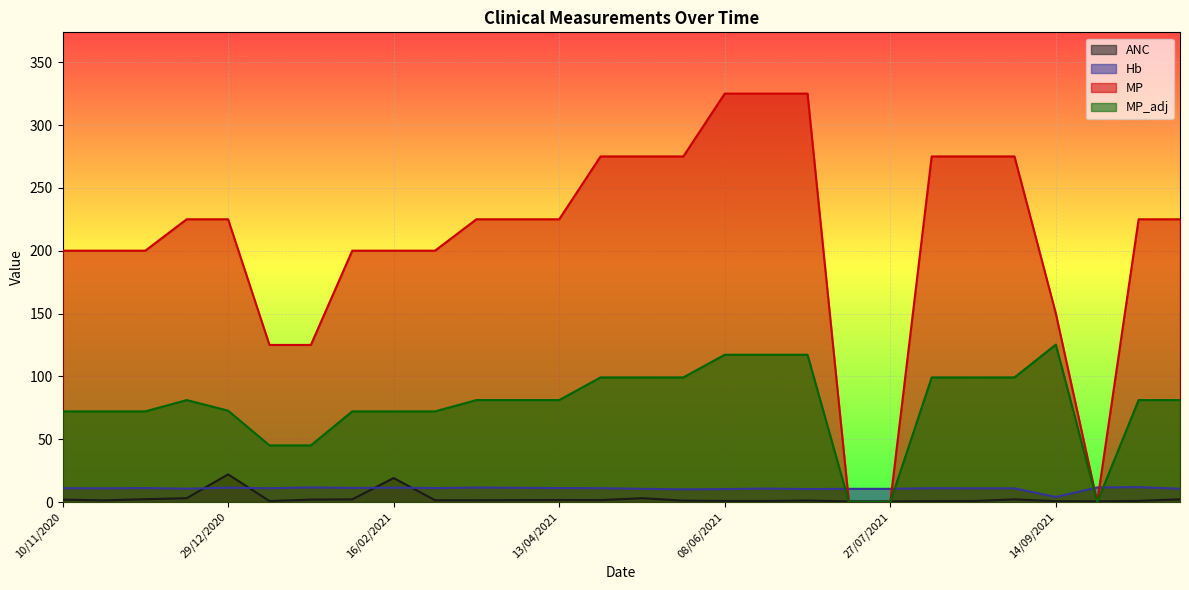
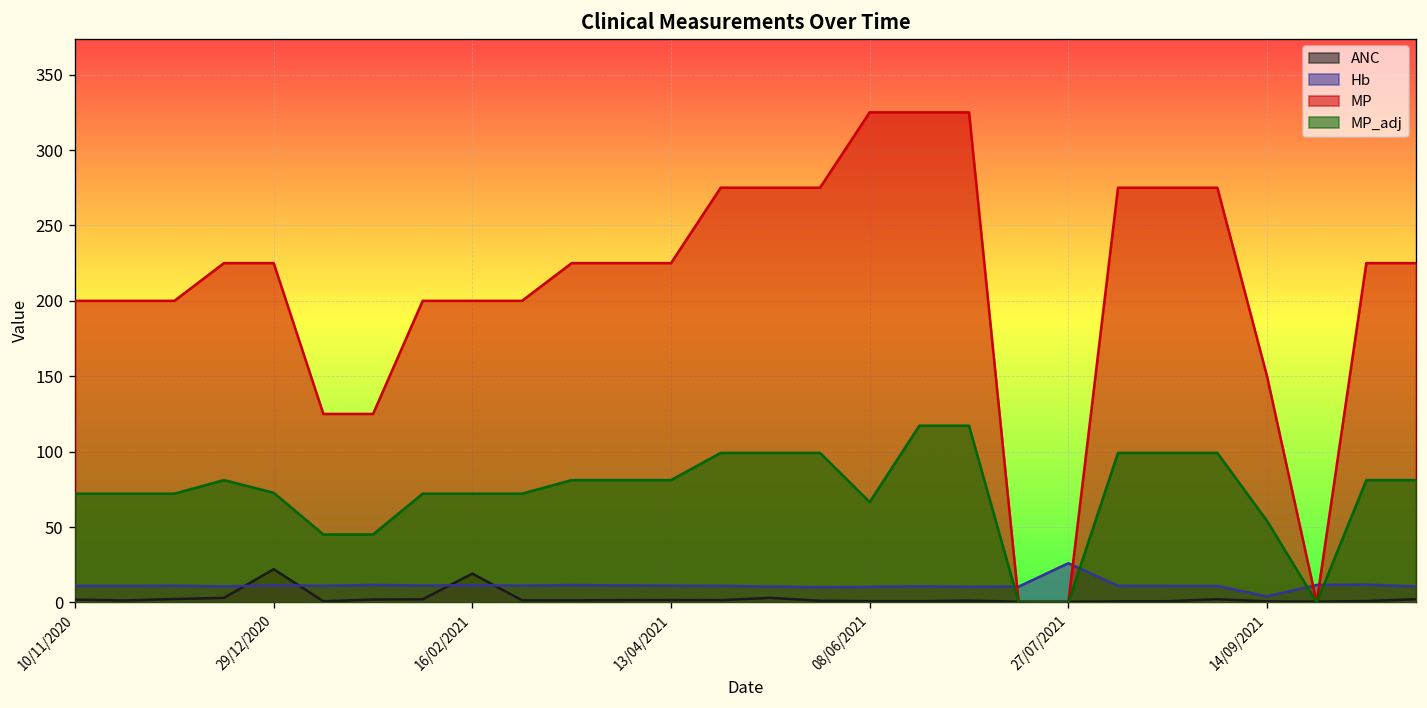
  {
    "ANC": {
      "10/11/2020": 2,
      "29/12/2020": 22,
      "16/02/2021": 19,
      "13/04/2021": 2,
      "08/06/2021": 1,
      "14/09/2021": 1
    },
    "Hb": {
      "10/11/2020": 11,
      "29/12/2020": 11,
      "16/02/2021": 11,
      "13/04/2021": 11,
      "08/06/2021": 10,
-     "27/07/2021": 11,
+     "27/07/2021": 26,
      "14/09/2021": 4
    },
    "MP": {
      "10/11/2020": 200,
      "29/12/2020": 225,
      "16/02/2021": 200,
      "13/04/2021": 225,
      "08/06/2021": 325,
      "14/09/2021": 150
    },
    "MP_adj": {
      "10/11/2020": 72,
      "29/12/2020": 73,
      "16/02/2021": 72,
      "13/04/2021": 81,
-     "08/06/2021": 117,
-     "14/09/2021": 125
+     "08/06/2021": 67,
+     "14/09/2021": 54
    }
  }
